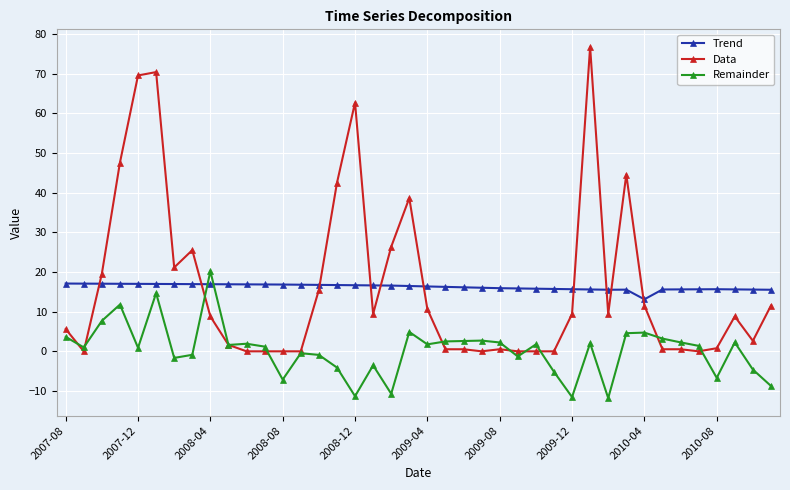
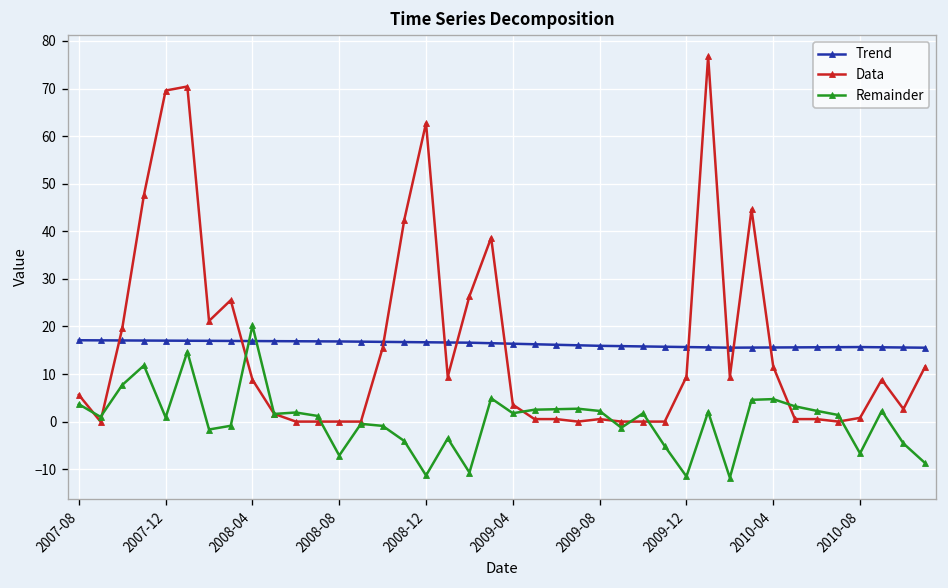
  {
    "Trend": {
      "2007-08": 17,
      "2007-12": 17,
      "2008-04": 17,
      "2008-08": 17,
      "2008-12": 17,
      "2009-04": 16,
      "2009-08": 16,
      "2009-12": 16,
-     "2010-04": 13,
+     "2010-04": 16,
      "2010-08": 16
    },
    "Data": {
      "2007-08": 6,
      "2007-12": 70,
      "2008-04": 9,
      "2008-08": 0,
      "2008-12": 63,
-     "2009-04": 11,
+     "2009-04": 4,
      "2009-08": 1,
      "2009-12": 9,
      "2010-04": 12,
      "2010-08": 1
    },
    "Remainder": {
      "2007-08": 4,
      "2007-12": 1,
      "2008-04": 20,
      "2008-08": -7,
      "2008-12": -11,
      "2009-04": 2,
      "2009-08": 2,
      "2009-12": -12,
      "2010-04": 5,
      "2010-08": -7
    }
  }
